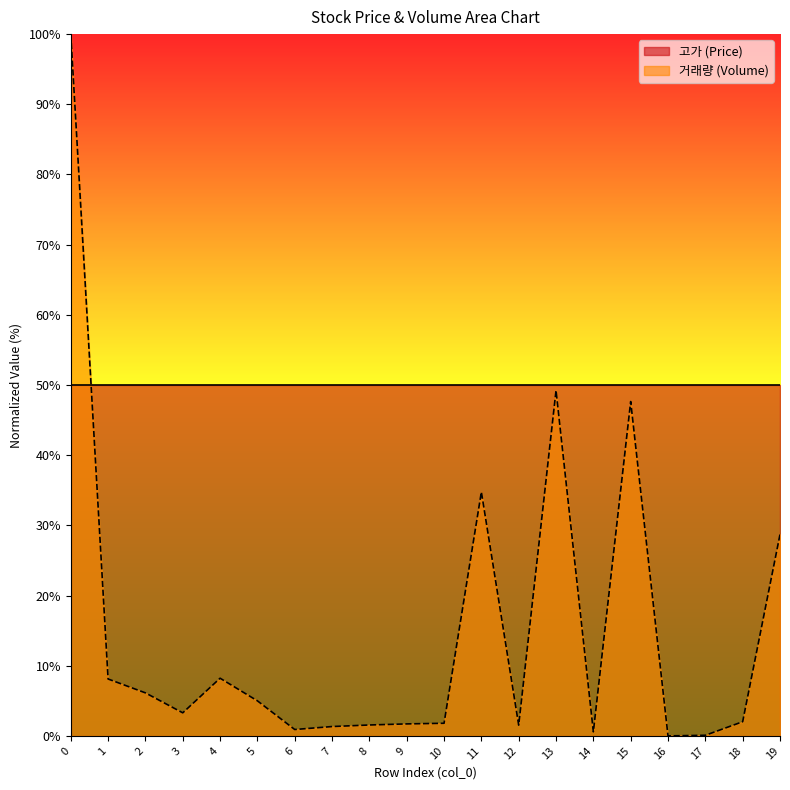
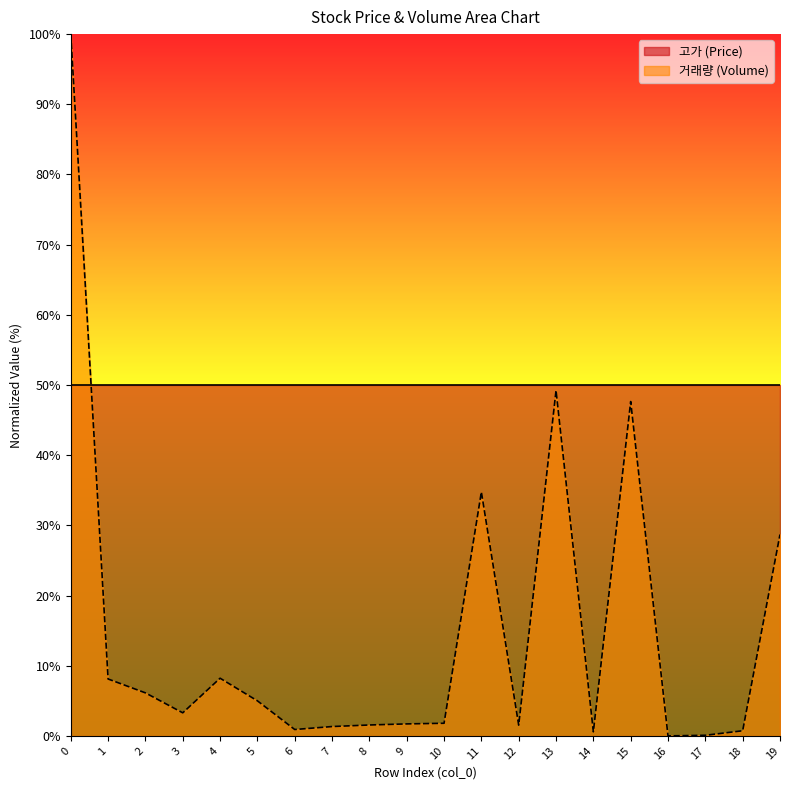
  {
    "고가 (Price)": {
      "0": "50%",
      "1": "50%",
      "2": "50%",
      "3": "50%",
      "4": "50%",
      "5": "50%",
      "6": "50%",
      "7": "50%",
      "8": "50%",
      "9": "50%",
      "10": "50%",
      "11": "50%",
      "12": "50%",
      "13": "50%",
      "14": "50%",
      "15": "50%",
      "16": "50%",
      "17": "50%",
      "18": "50%",
      "19": "50%"
    },
    "거래량 (Volume)": {
      "0": "100%",
      "1": "8%",
      "2": "6%",
      "3": "3%",
      "4": "8%",
      "5": "5%",
      "6": "1%",
      "7": "1%",
      "8": "2%",
      "9": "2%",
      "10": "2%",
      "11": "35%",
      "12": "2%",
      "13": "49%",
      "14": "1%",
      "15": "48%",
      "16": "0%",
      "17": "0%",
-     "18": "2%",
+     "18": "1%",
      "19": "29%"
    }
  }
